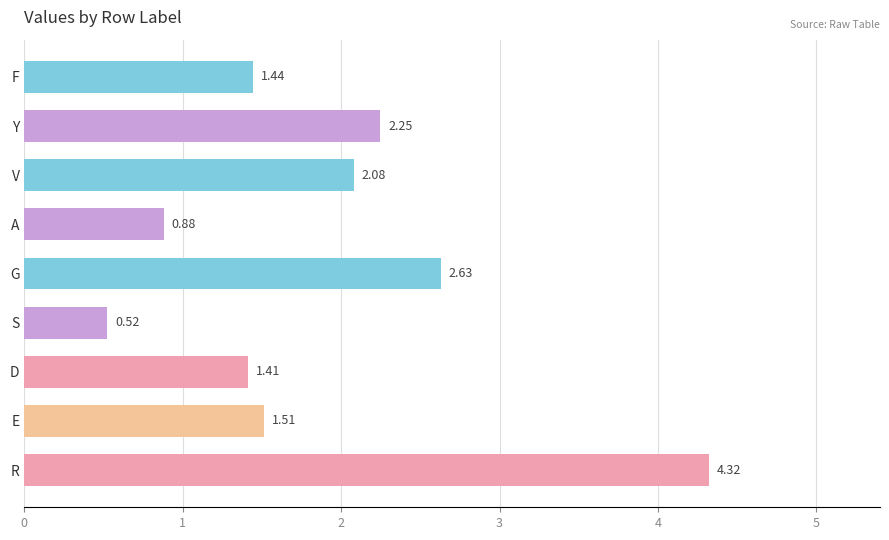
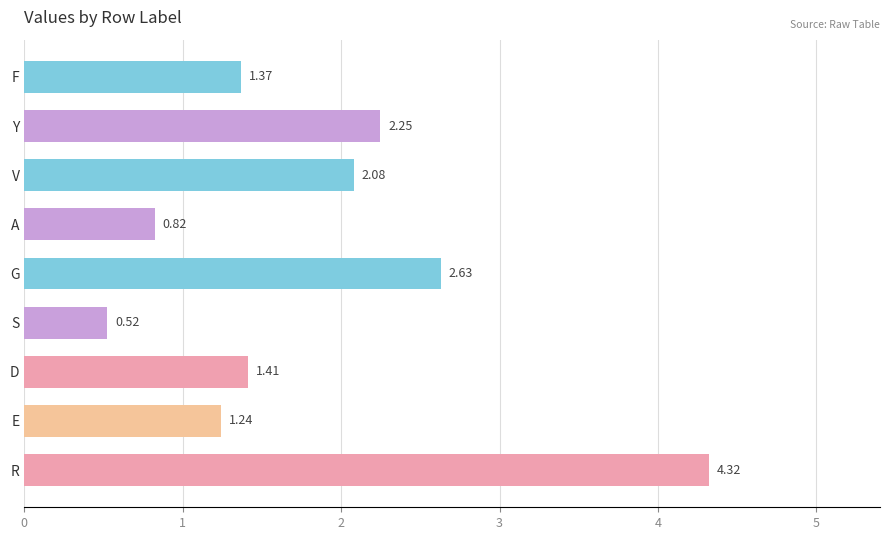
  {
-   "F": 1.44,
+   "F": 1.37,
    "Y": 2.25,
    "V": 2.08,
-   "A": 0.88,
+   "A": 0.82,
    "G": 2.63,
    "S": 0.52,
    "D": 1.41,
-   "E": 1.51,
+   "E": 1.24,
    "R": 4.32
  }
